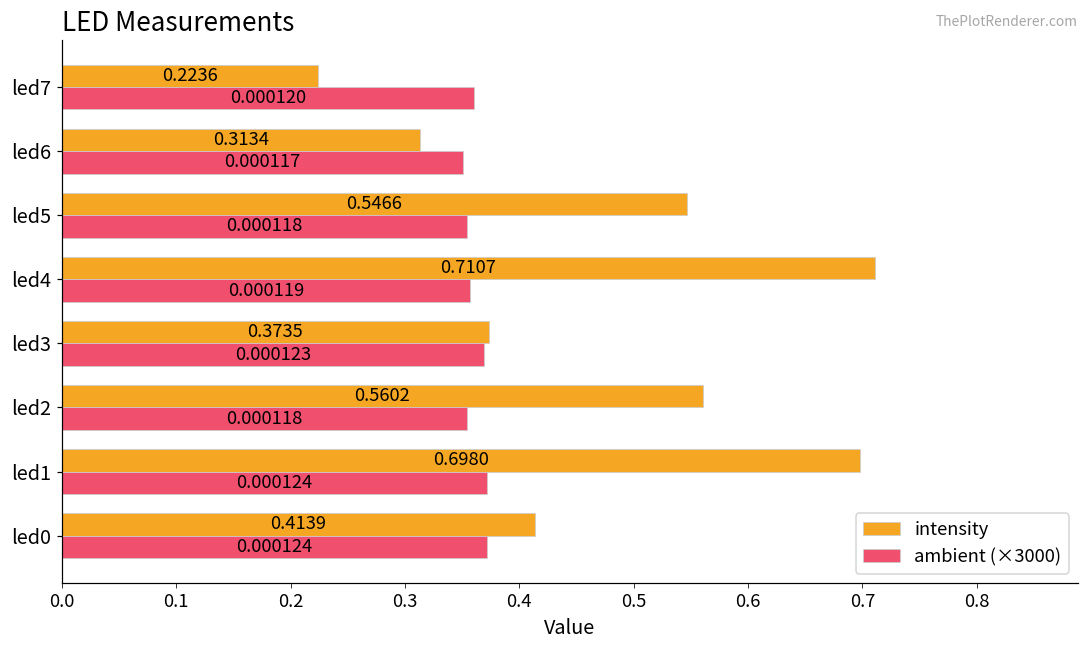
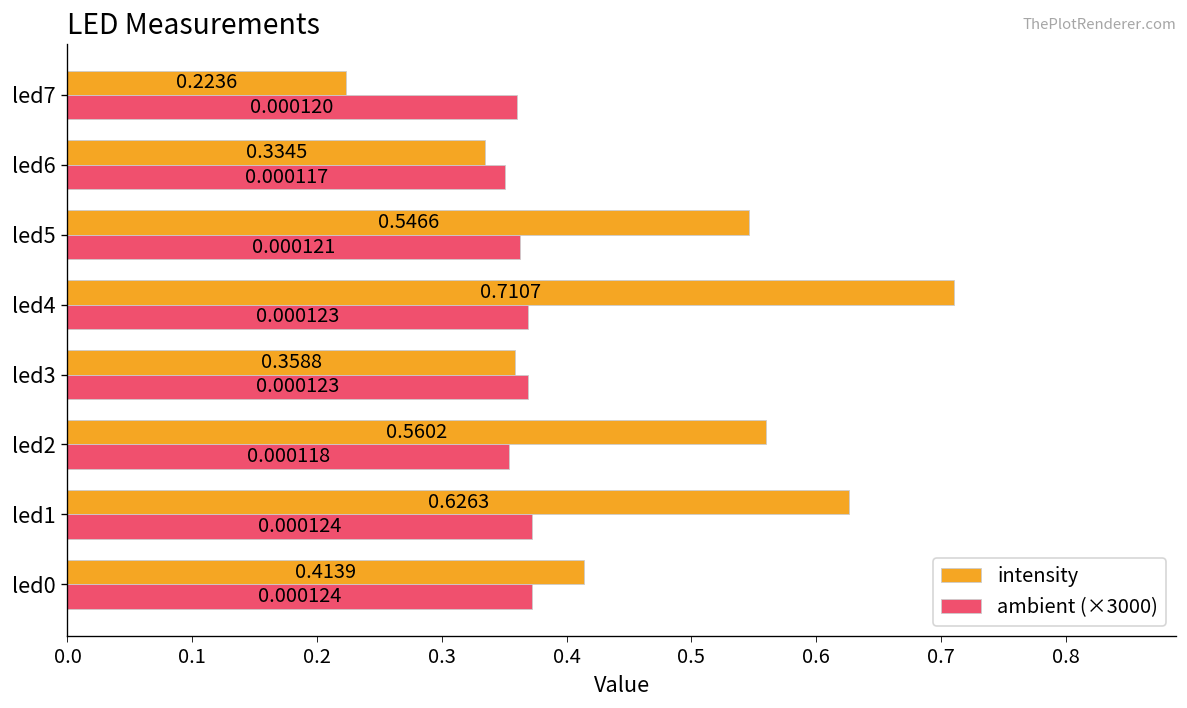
  {
    "intensity": {
      "led7": 0.2236,
-     "led6": 0.3134,
+     "led6": 0.3345,
      "led5": 0.5466,
      "led4": 0.7107,
-     "led3": 0.3735,
+     "led3": 0.3588,
      "led2": 0.5602,
-     "led1": 0.6980,
+     "led1": 0.6263,
      "led0": 0.4139
    },
    "ambient (×3000)": {
-     "led5": 0.000118,
-     "led4": 0.000119
+     "led5": 0.000121,
+     "led4": 0.000123
    }
  }
